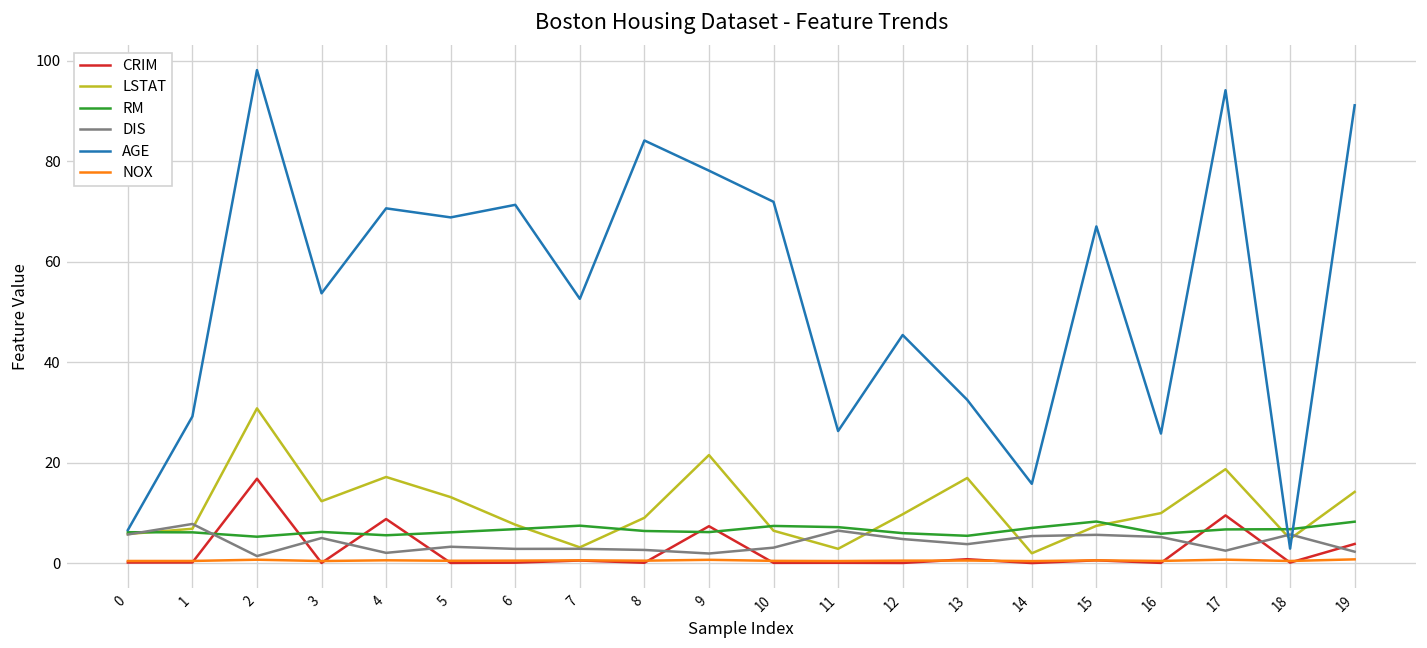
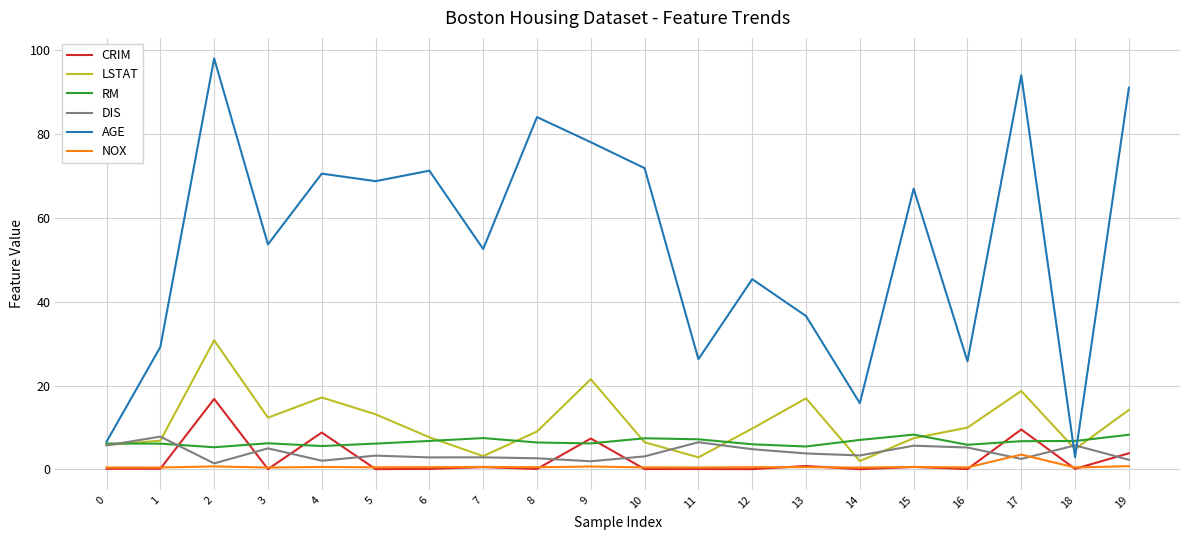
  {
    "CRIM": {
      "2": 17,
      "4": 9,
      "9": 7,
      "17": 10,
      "19": 4
    },
    "LSTAT": {
      "1": 7,
      "2": 31,
      "3": 12,
      "4": 17,
      "5": 13,
      "6": 8,
      "8": 9,
      "9": 22,
      "10": 6,
      "11": 3,
      "12": 10,
      "13": 17,
      "14": 2,
      "15": 7,
      "16": 10,
      "17": 19,
      "18": 5,
      "19": 14
    },
    "RM": {
      "1": 6,
      "2": 5,
      "3": 6,
      "4": 6,
      "5": 6,
      "6": 7,
      "7": 7,
      "8": 6,
      "9": 6,
      "10": 7,
      "11": 7,
      "12": 6,
      "13": 5,
      "14": 7,
      "15": 8,
      "16": 6,
      "17": 7,
      "18": 7,
      "19": 8
    },
    "DIS": {
      "1": 8,
      "2": 1,
      "3": 5,
      "4": 2,
      "5": 3,
      "6": 3,
      "8": 3,
      "9": 2,
      "10": 3,
      "11": 6,
      "12": 5,
      "13": 4,
-     "14": 5,
+     "14": 3,
      "15": 6,
      "16": 5,
      "17": 2,
      "18": 6,
      "19": 2
    },
    "AGE": {
      "1": 29,
      "2": 98,
      "3": 54,
      "4": 71,
      "5": 69,
      "6": 71,
      "7": 53,
      "8": 84,
      "9": 78,
      "10": 72,
      "11": 26,
      "12": 45,
-     "13": 33,
+     "13": 37,
      "14": 16,
      "15": 67,
      "16": 26,
      "17": 94,
      "18": 3,
      "19": 91
    },
    "NOX": {
      "2": 1,
      "4": 1,
      "9": 1,
-     "17": 1,
+     "17": 4,
      "19": 1
    }
  }
